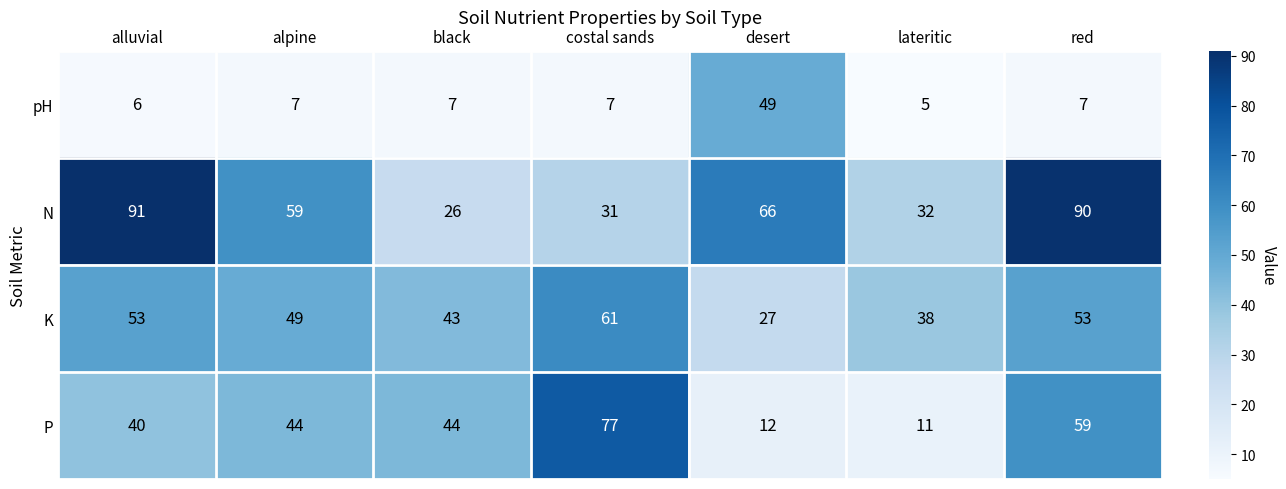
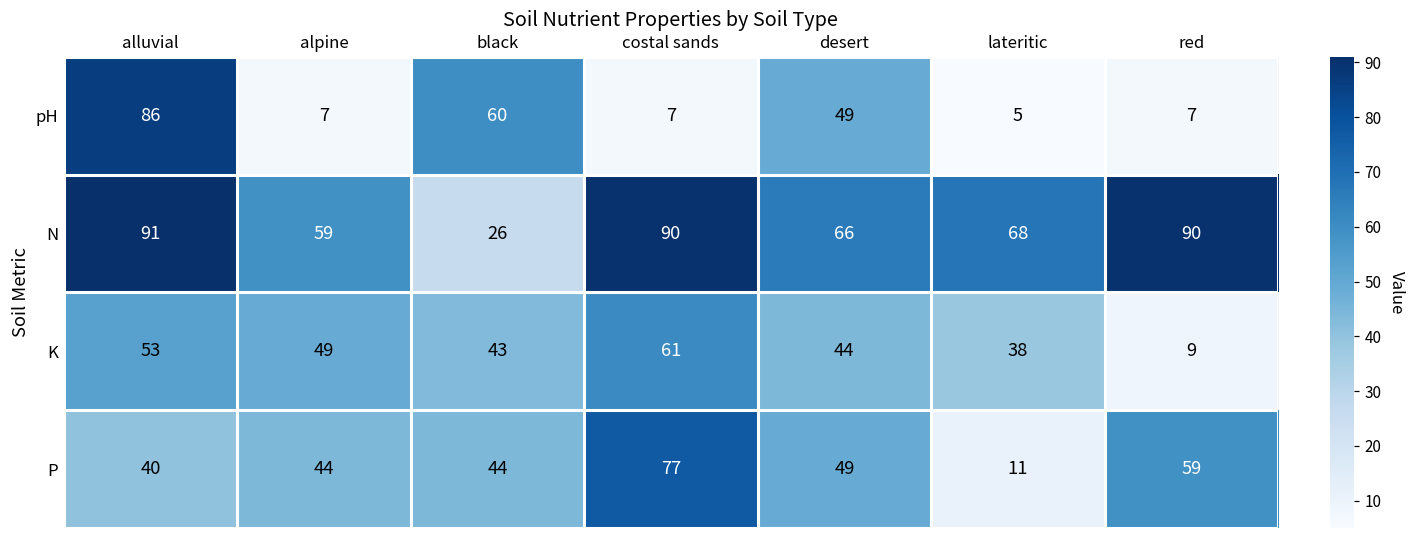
  {
    "pH": {
-     "alluvial": 6,
+     "alluvial": 86,
      "alpine": 7,
-     "black": 7,
+     "black": 60,
      "costal sands": 7,
      "desert": 49,
      "lateritic": 5,
      "red": 7
    },
    "N": {
      "alluvial": 91,
      "alpine": 59,
      "black": 26,
-     "costal sands": 31,
+     "costal sands": 90,
      "desert": 66,
-     "lateritic": 32,
+     "lateritic": 68,
      "red": 90
    },
    "K": {
      "alluvial": 53,
      "alpine": 49,
      "black": 43,
      "costal sands": 61,
-     "desert": 27,
+     "desert": 44,
      "lateritic": 38,
-     "red": 53
+     "red": 9
    },
    "P": {
      "alluvial": 40,
      "alpine": 44,
      "black": 44,
      "costal sands": 77,
-     "desert": 12,
+     "desert": 49,
      "lateritic": 11,
      "red": 59
    }
  }
